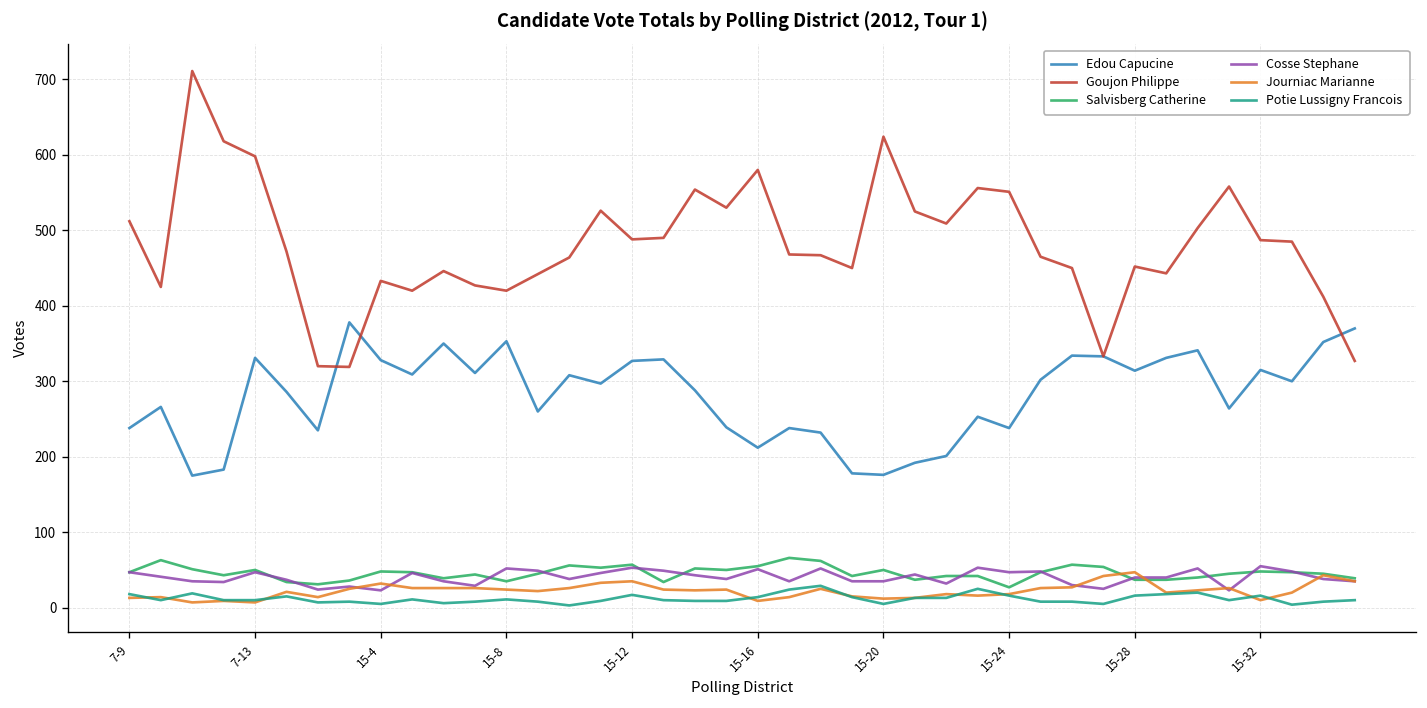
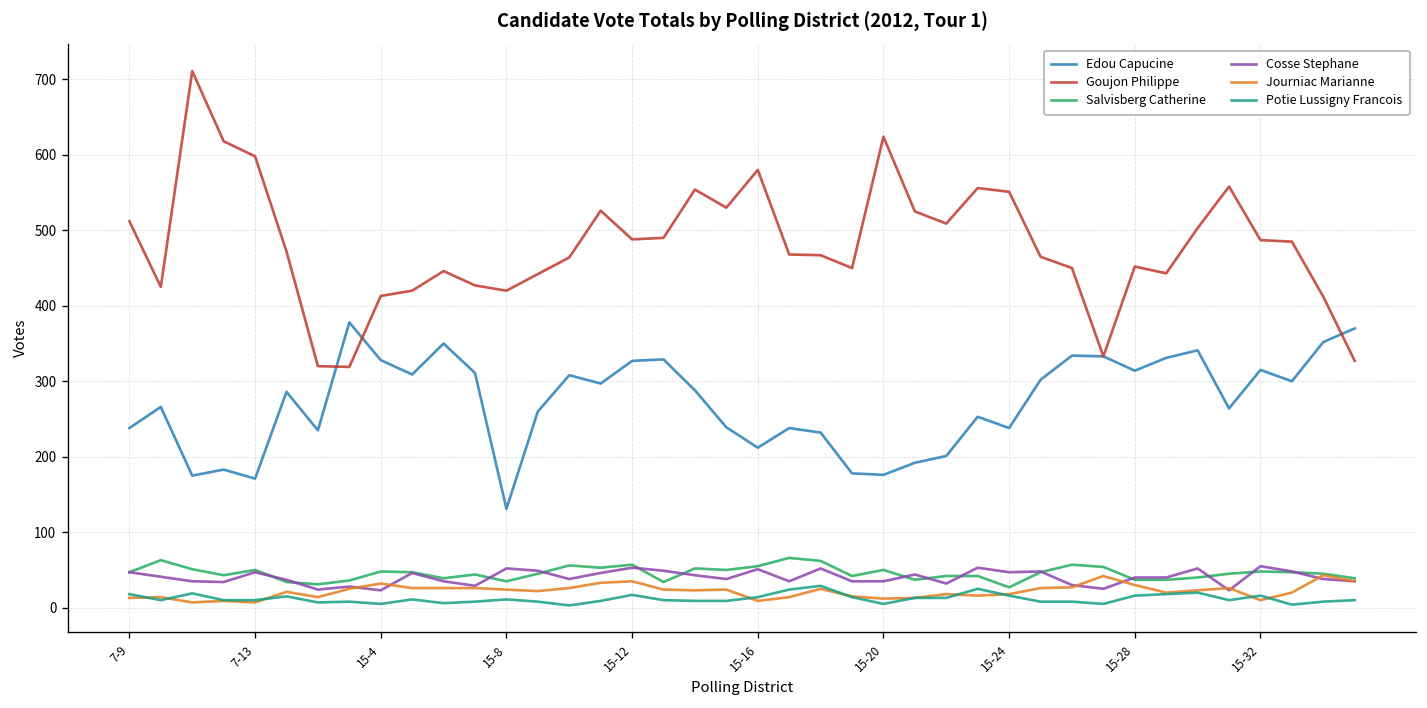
  {
    "Edou Capucine": {
      "7-9": 240,
-     "7-13": 330,
+     "7-13": 170,
      "15-4": 330,
-     "15-8": 350,
+     "15-8": 130,
      "15-12": 330,
      "15-16": 210,
      "15-20": 180,
      "15-24": 240,
      "15-28": 310,
      "15-32": 320
    },
    "Goujon Philippe": {
      "7-9": 510,
      "7-13": 600,
-     "15-4": 430,
+     "15-4": 410,
      "15-8": 420,
      "15-12": 490,
      "15-16": 580,
      "15-20": 620,
      "15-24": 550,
      "15-28": 450,
      "15-32": 490
    },
    "Cosse Stephane": {
      "15-4": 20,
      "15-8": 50,
      "15-20": 40,
      "15-24": 50,
      "15-32": 60
    },
    "Journiac Marianne": {
      "7-9": 10,
      "15-4": 30,
      "15-8": 20,
      "15-12": 40,
      "15-16": 10,
      "15-20": 10,
-     "15-28": 50,
+     "15-28": 30,
      "15-32": 10
    }
  }
